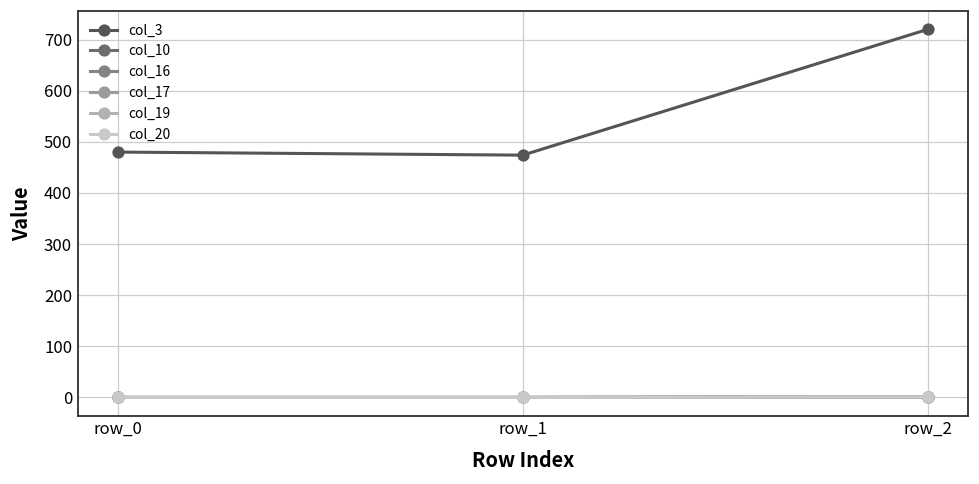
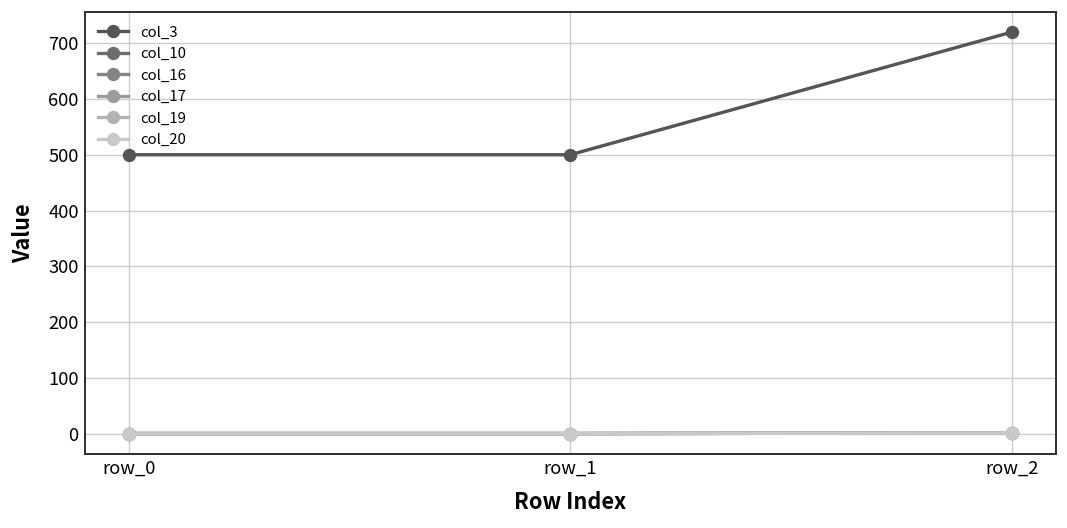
  {
    "col_3": {
-     "row_0": 480,
-     "row_1": 470,
+     "row_0": 500,
+     "row_1": 500,
      "row_2": 720
    },
    "col_20": {
      "row_0": 0,
      "row_1": 0,
      "row_2": 0
    }
  }
